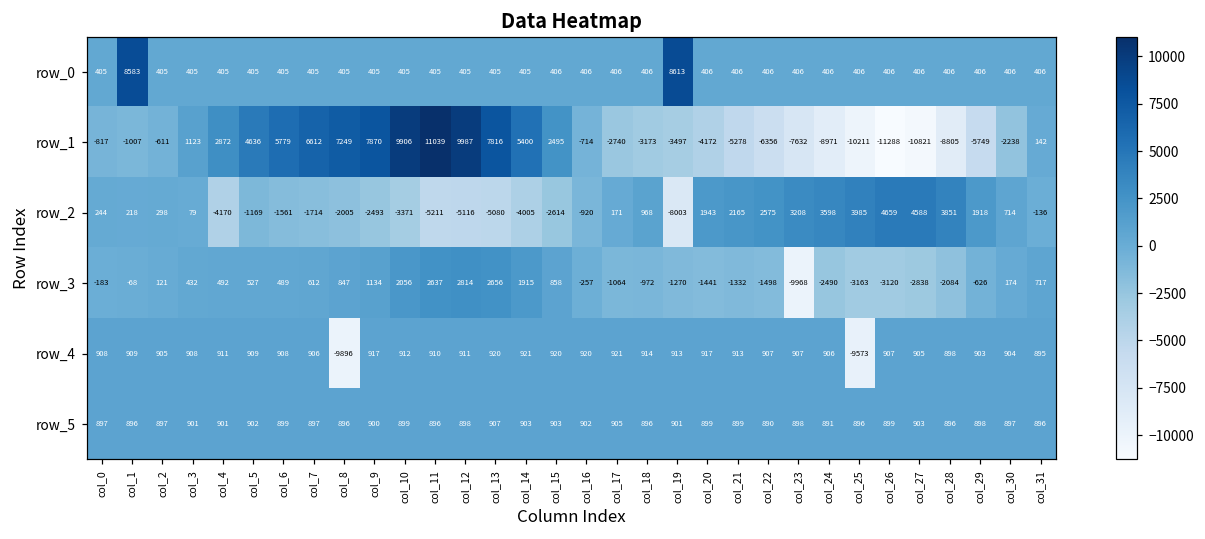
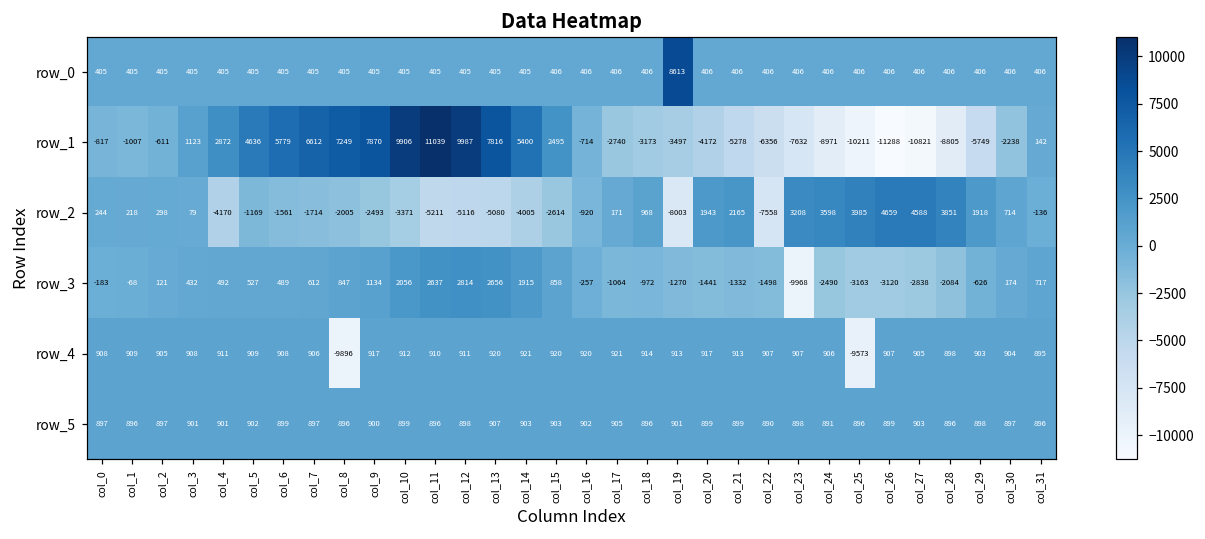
  {
    "row_0": {
      "col_0": 405,
-     "col_1": 8583,
+     "col_1": 405,
      "col_2": 405,
      "col_3": 405,
      "col_4": 405,
      "col_5": 405,
      "col_6": 405,
      "col_7": 405,
      "col_8": 405,
      "col_9": 405,
      "col_10": 405,
      "col_11": 405,
      "col_12": 405,
      "col_13": 405,
      "col_14": 405,
      "col_15": 406,
      "col_16": 406,
      "col_17": 406,
      "col_18": 406,
      "col_19": 8613,
      "col_20": 406,
      "col_21": 406,
      "col_22": 406,
      "col_23": 406,
      "col_24": 406,
      "col_25": 406,
      "col_26": 406,
      "col_27": 406,
      "col_28": 406,
      "col_29": 406,
      "col_30": 406,
      "col_31": 406
    },
    "row_1": {
      "col_0": -817,
      "col_1": -1007,
      "col_2": -611,
      "col_3": 1123,
      "col_4": 2872,
      "col_5": 4636,
      "col_6": 5779,
      "col_7": 6612,
      "col_8": 7249,
      "col_9": 7870,
      "col_10": 9906,
      "col_11": 11039,
      "col_12": 9987,
      "col_13": 7816,
      "col_14": 5400,
      "col_15": 2495,
      "col_16": -714,
      "col_17": -2740,
      "col_18": -3173,
      "col_19": -3497,
      "col_20": -4172,
      "col_21": -5278,
      "col_22": -6356,
      "col_23": -7632,
      "col_24": -8971,
      "col_25": -10211,
      "col_26": -11288,
      "col_27": -10821,
      "col_28": -8805,
      "col_29": -5749,
      "col_30": -2238,
      "col_31": 142
    },
    "row_2": {
      "col_0": 244,
      "col_1": 218,
      "col_2": 298,
      "col_3": 79,
      "col_4": -4170,
      "col_5": -1169,
      "col_6": -1561,
      "col_7": -1714,
      "col_8": -2005,
      "col_9": -2493,
      "col_10": -3371,
      "col_11": -5211,
      "col_12": -5116,
      "col_13": -5080,
      "col_14": -4005,
      "col_15": -2614,
      "col_16": -920,
      "col_17": 171,
      "col_18": 968,
      "col_19": -8003,
      "col_20": 1943,
      "col_21": 2165,
-     "col_22": 2575,
+     "col_22": -7558,
      "col_23": 3208,
      "col_24": 3598,
      "col_25": 3985,
      "col_26": 4659,
      "col_27": 4588,
      "col_28": 3851,
      "col_29": 1918,
      "col_30": 714,
      "col_31": -136
    },
    "row_3": {
      "col_0": -183,
      "col_1": -68,
      "col_2": 121,
      "col_3": 432,
      "col_4": 492,
      "col_5": 527,
      "col_6": 489,
      "col_7": 612,
      "col_8": 847,
      "col_9": 1134,
      "col_10": 2056,
      "col_11": 2637,
      "col_12": 2814,
      "col_13": 2656,
      "col_14": 1915,
      "col_15": 858,
      "col_16": -257,
      "col_17": -1064,
      "col_18": -972,
      "col_19": -1270,
      "col_20": -1441,
      "col_21": -1332,
      "col_22": -1498,
      "col_23": -9968,
      "col_24": -2490,
      "col_25": -3163,
      "col_26": -3120,
      "col_27": -2838,
      "col_28": -2084,
      "col_29": -626,
      "col_30": 174,
      "col_31": 717
    },
    "row_4": {
      "col_0": 908,
      "col_1": 909,
      "col_2": 905,
      "col_3": 908,
      "col_4": 911,
      "col_5": 909,
      "col_6": 908,
      "col_7": 906,
      "col_8": -9896,
      "col_9": 917,
      "col_10": 912,
      "col_11": 910,
      "col_12": 911,
      "col_13": 920,
      "col_14": 921,
      "col_15": 920,
      "col_16": 920,
      "col_17": 921,
      "col_18": 914,
      "col_19": 913,
      "col_20": 917,
      "col_21": 913,
      "col_22": 907,
      "col_23": 907,
      "col_24": 906,
      "col_25": -9573,
      "col_26": 907,
      "col_27": 905,
      "col_28": 898,
      "col_29": 903,
      "col_30": 904,
      "col_31": 895
    },
    "row_5": {
      "col_0": 897,
      "col_1": 896,
      "col_2": 897,
      "col_3": 901,
      "col_4": 901,
      "col_5": 902,
      "col_6": 899,
      "col_7": 897,
      "col_8": 896,
      "col_9": 900,
      "col_10": 899,
      "col_11": 896,
      "col_12": 898,
      "col_13": 907,
      "col_14": 903,
      "col_15": 903,
      "col_16": 902,
      "col_17": 905,
      "col_18": 896,
      "col_19": 901,
      "col_20": 899,
      "col_21": 899,
      "col_22": 890,
      "col_23": 898,
      "col_24": 891,
      "col_25": 896,
      "col_26": 899,
      "col_27": 903,
      "col_28": 896,
      "col_29": 898,
      "col_30": 897,
      "col_31": 896
    }
  }
